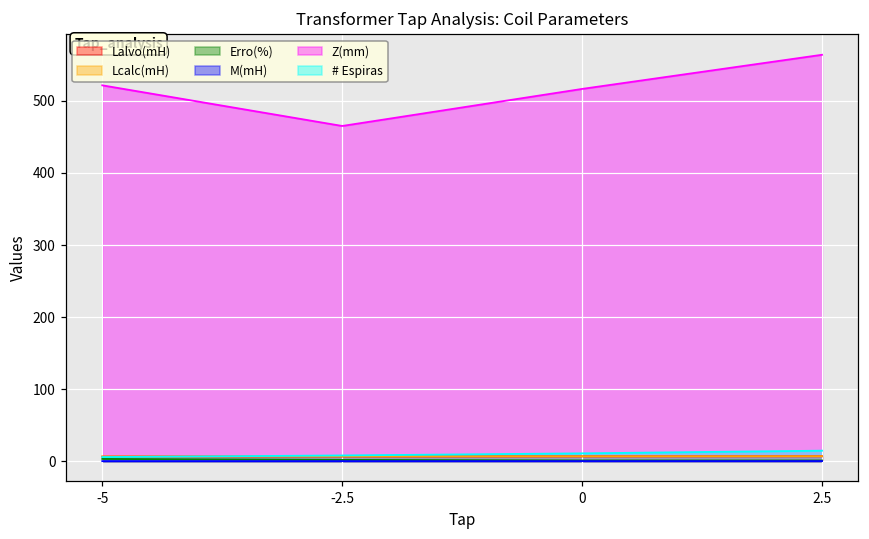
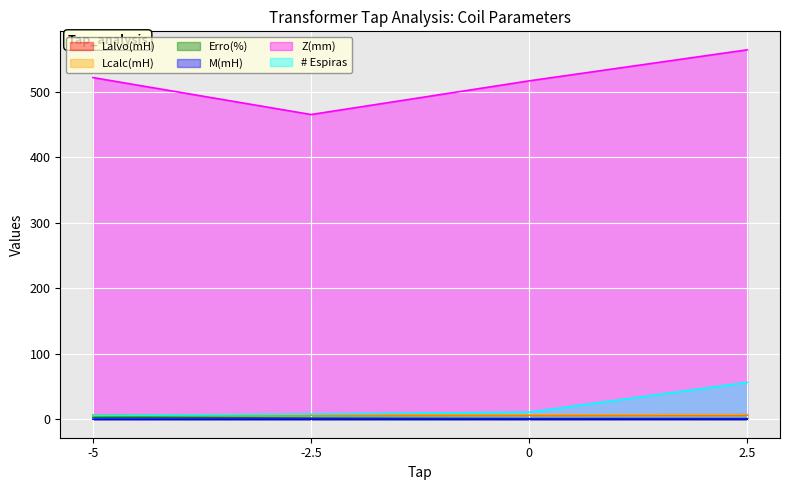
  {
    "Lcalc(mH)": {
      "0": 10,
      "2.5": 10
    },
    "Z(mm)": {
      "-5": 520,
      "-2.5": 470,
      "0": 520,
      "2.5": 560
    },
    "# Espiras": {
      "0": 10,
-     "2.5": 10
+     "2.5": 60
    }
  }
